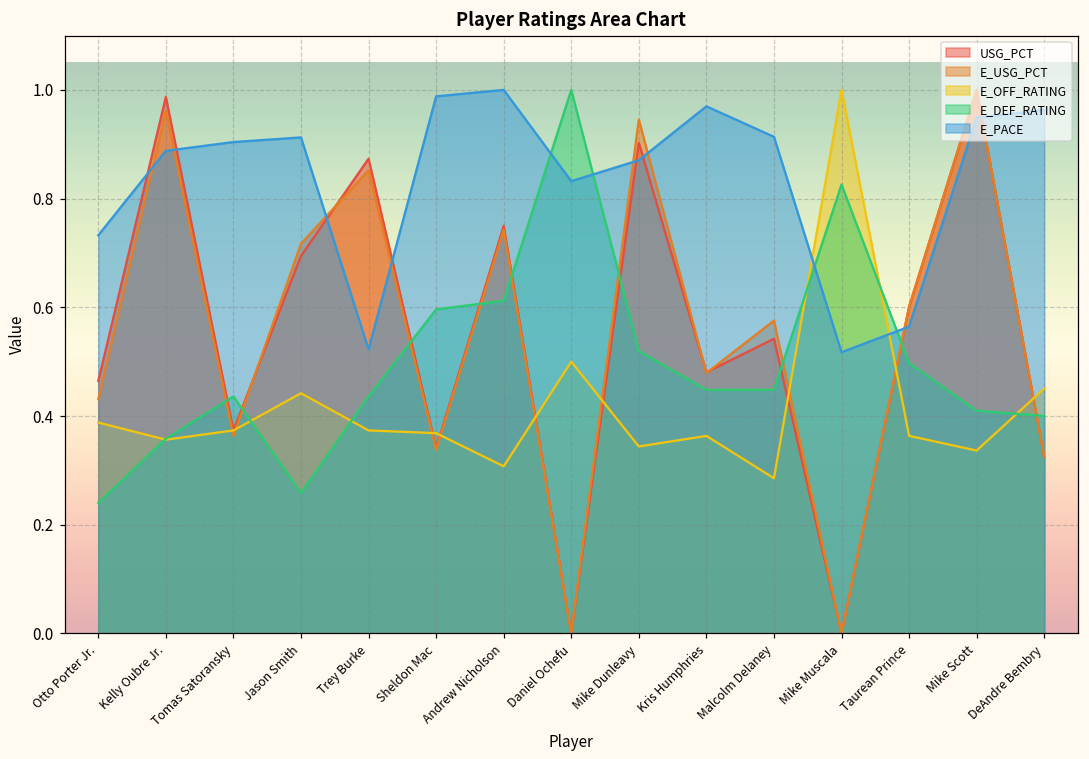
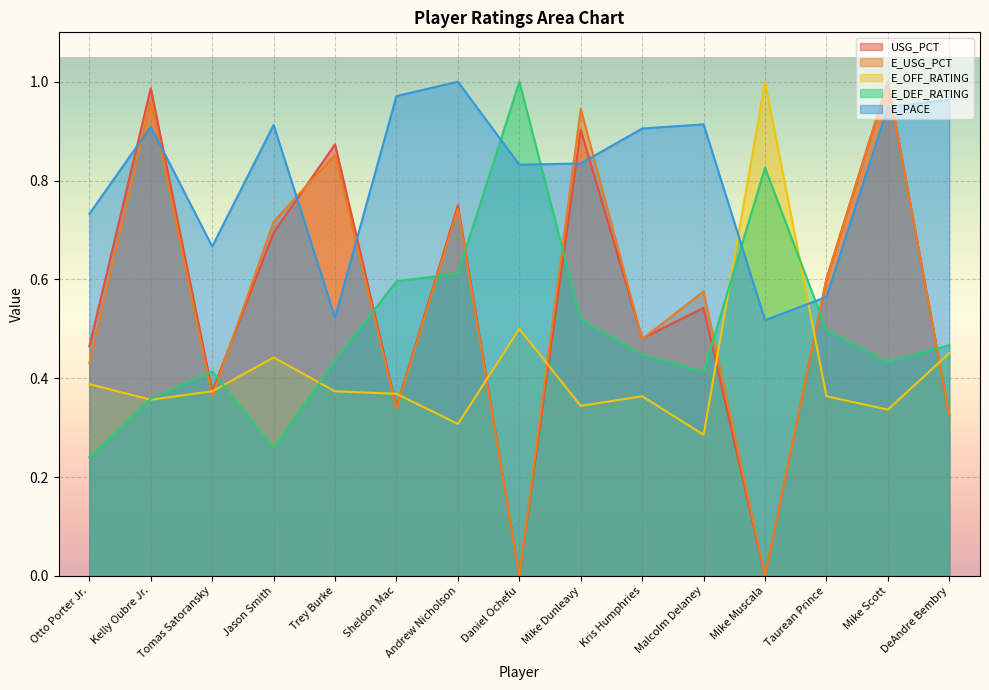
  {
    "E_DEF_RATING": {
      "Otto Porter Jr.": 0.24,
-     "Tomas Satoransky": 0.44,
+     "Tomas Satoransky": 0.41,
      "Jason Smith": 0.26,
      "Trey Burke": 0.44,
      "Sheldon Mac": 0.60,
      "Andrew Nicholson": 0.61,
      "Daniel Ochefu": 1.00,
      "Mike Dunleavy": 0.52,
      "Kris Humphries": 0.45,
-     "Malcolm Delaney": 0.45,
+     "Malcolm Delaney": 0.41,
      "Mike Muscala": 0.83,
      "Taurean Prince": 0.50,
-     "Mike Scott": 0.41,
-     "DeAndre Bembry": 0.40
+     "Mike Scott": 0.43,
+     "DeAndre Bembry": 0.47
    },
    "E_PACE": {
      "Otto Porter Jr.": 0.73,
-     "Kelly Oubre Jr.": 0.89,
-     "Tomas Satoransky": 0.90,
+     "Kelly Oubre Jr.": 0.91,
+     "Tomas Satoransky": 0.67,
      "Jason Smith": 0.91,
      "Trey Burke": 0.52,
-     "Sheldon Mac": 0.99,
+     "Sheldon Mac": 0.97,
      "Andrew Nicholson": 1.00,
      "Daniel Ochefu": 0.83,
-     "Mike Dunleavy": 0.87,
-     "Kris Humphries": 0.97,
+     "Mike Dunleavy": 0.83,
+     "Kris Humphries": 0.91,
      "Malcolm Delaney": 0.91,
      "Mike Muscala": 0.52,
      "Taurean Prince": 0.56
    }
  }
